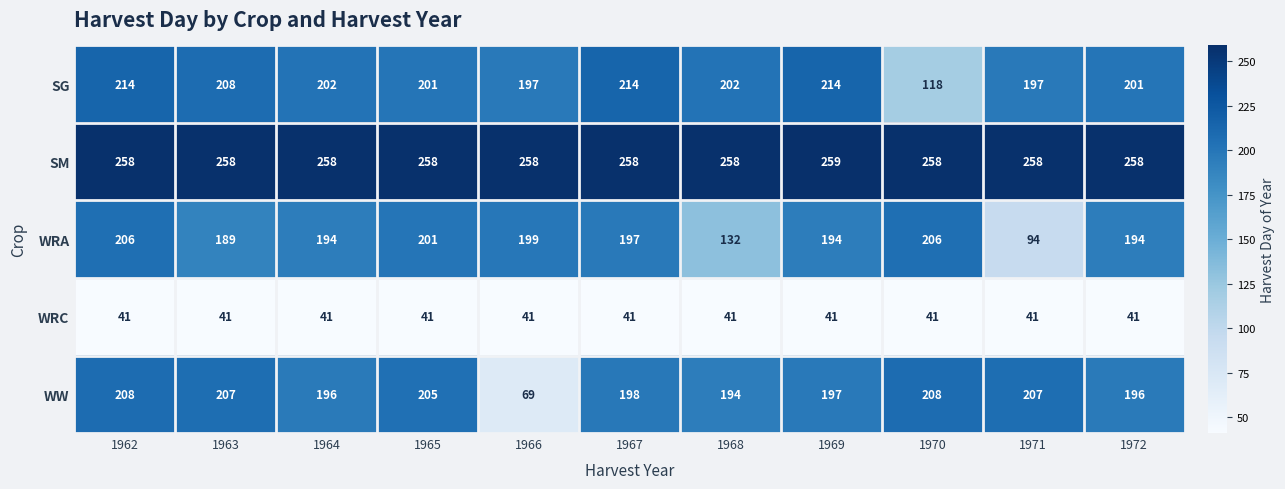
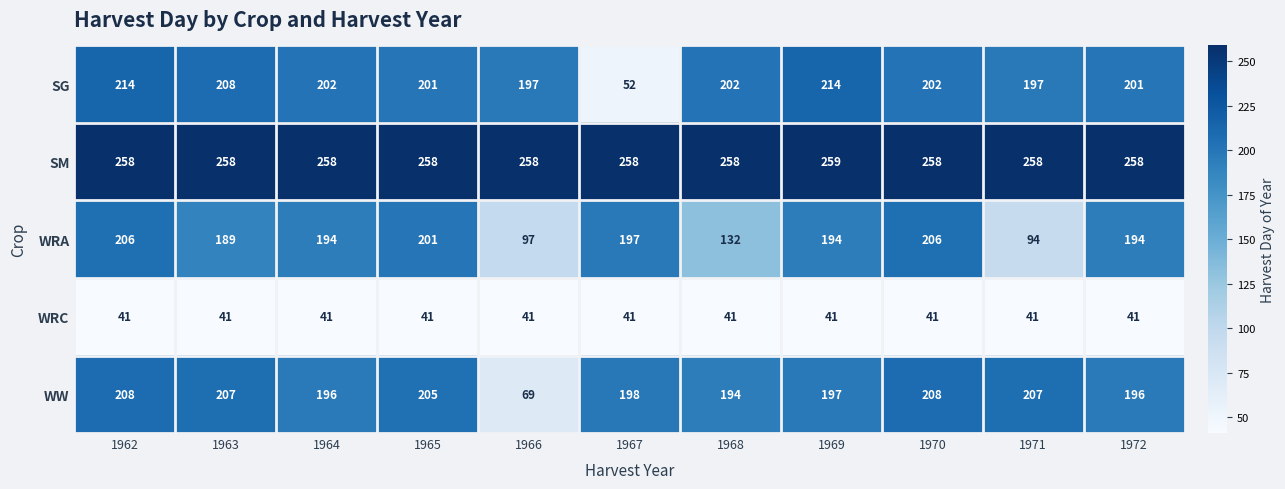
  {
    "SG": {
      "1962": 214,
      "1963": 208,
      "1964": 202,
      "1965": 201,
      "1966": 197,
-     "1967": 214,
+     "1967": 52,
      "1968": 202,
      "1969": 214,
-     "1970": 118,
+     "1970": 202,
      "1971": 197,
      "1972": 201
    },
    "SM": {
      "1962": 258,
      "1963": 258,
      "1964": 258,
      "1965": 258,
      "1966": 258,
      "1967": 258,
      "1968": 258,
      "1969": 259,
      "1970": 258,
      "1971": 258,
      "1972": 258
    },
    "WRA": {
      "1962": 206,
      "1963": 189,
      "1964": 194,
      "1965": 201,
-     "1966": 199,
+     "1966": 97,
      "1967": 197,
      "1968": 132,
      "1969": 194,
      "1970": 206,
      "1971": 94,
      "1972": 194
    },
    "WRC": {
      "1962": 41,
      "1963": 41,
      "1964": 41,
      "1965": 41,
      "1966": 41,
      "1967": 41,
      "1968": 41,
      "1969": 41,
      "1970": 41,
      "1971": 41,
      "1972": 41
    },
    "WW": {
      "1962": 208,
      "1963": 207,
      "1964": 196,
      "1965": 205,
      "1966": 69,
      "1967": 198,
      "1968": 194,
      "1969": 197,
      "1970": 208,
      "1971": 207,
      "1972": 196
    }
  }
